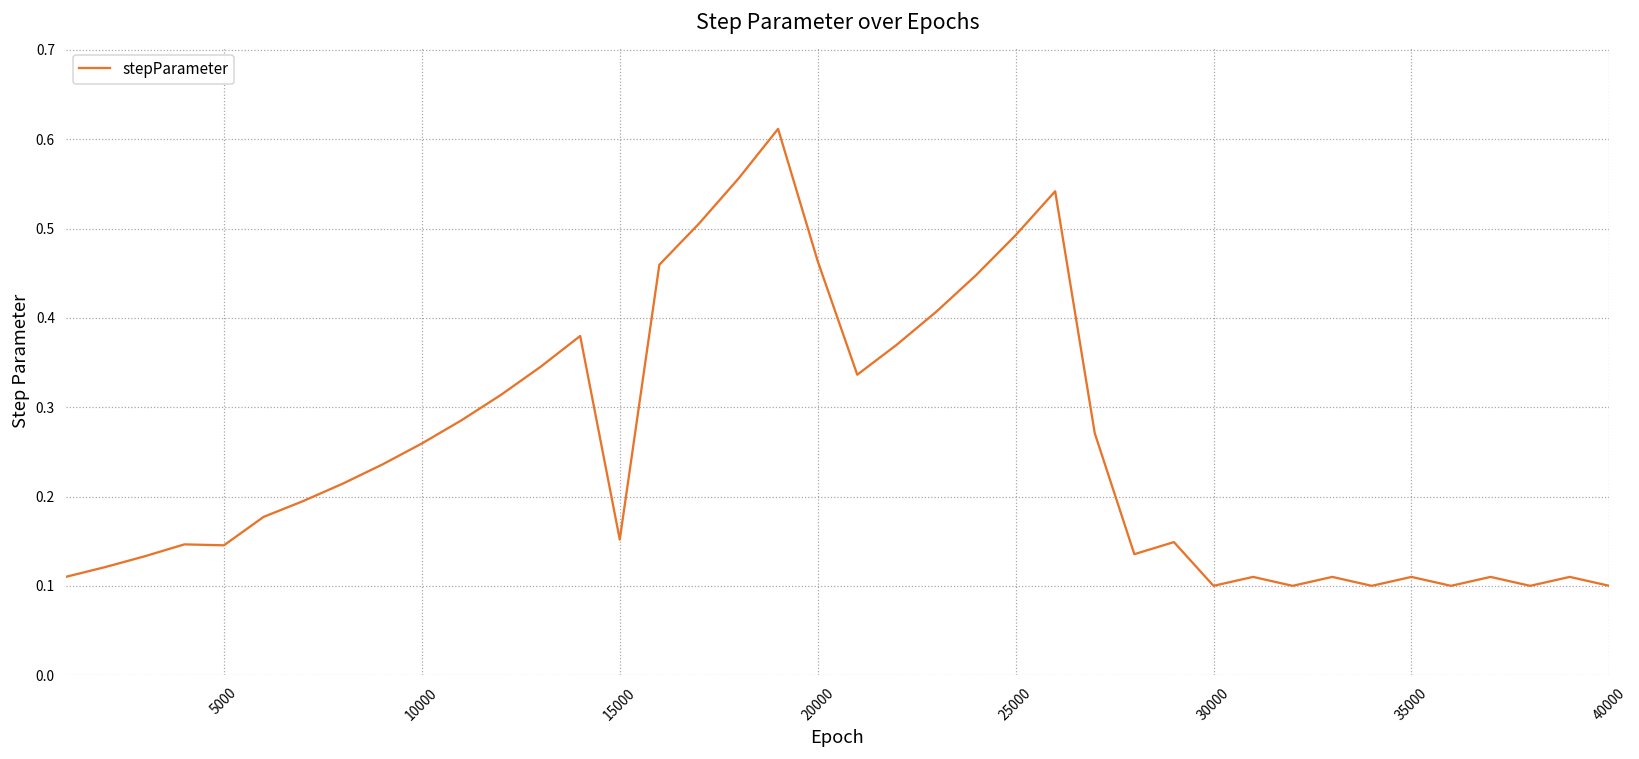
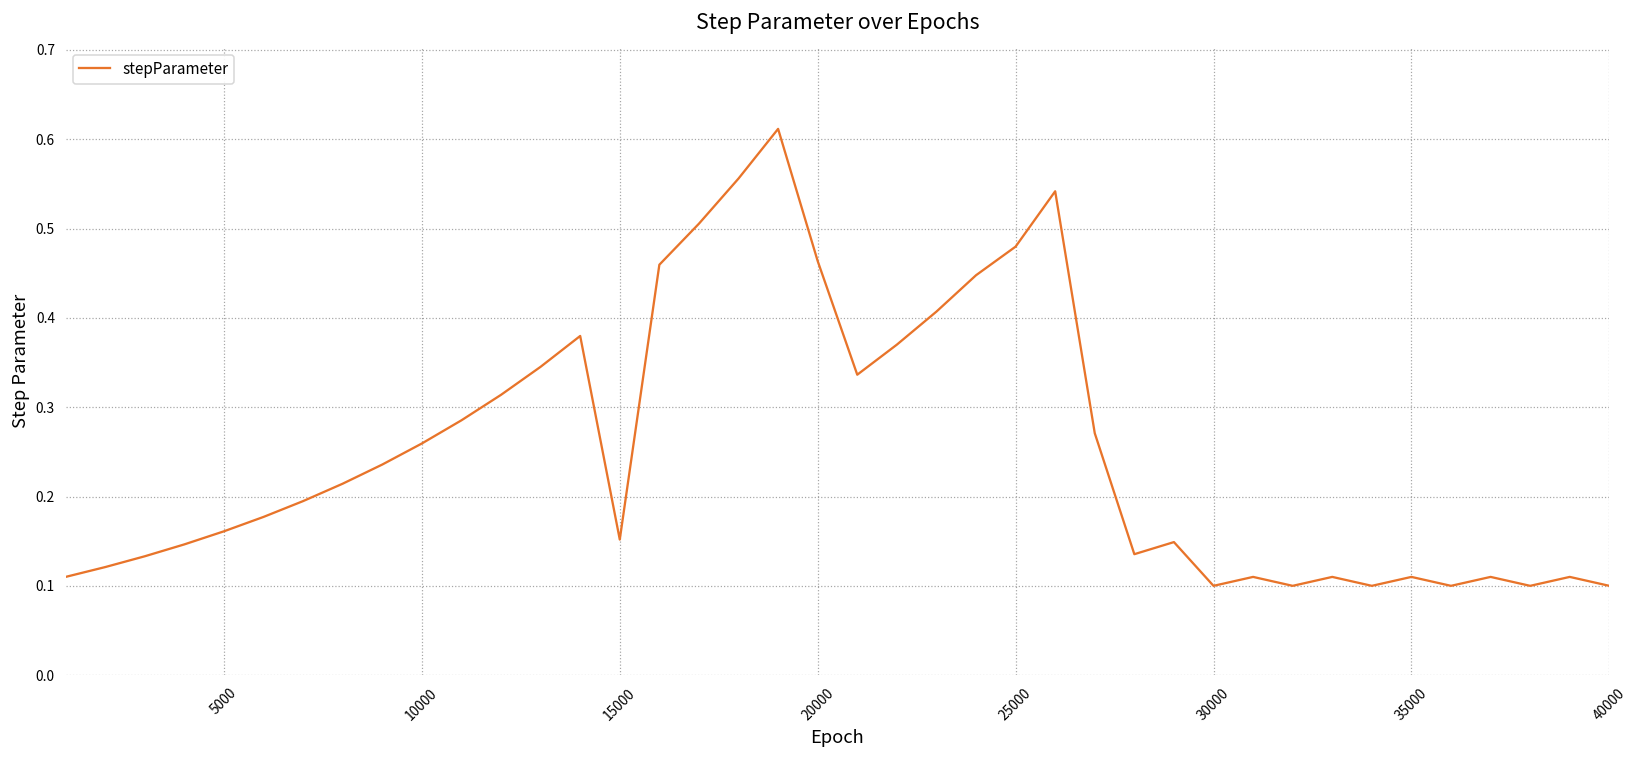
  {
-   "5000": 0.15,
+   "5000": 0.16,
    "10000": 0.26,
    "15000": 0.15,
    "20000": 0.46,
-   "25000": 0.49,
+   "25000": 0.48,
    "30000": 0.10,
    "35000": 0.11,
    "40000": 0.10
  }
